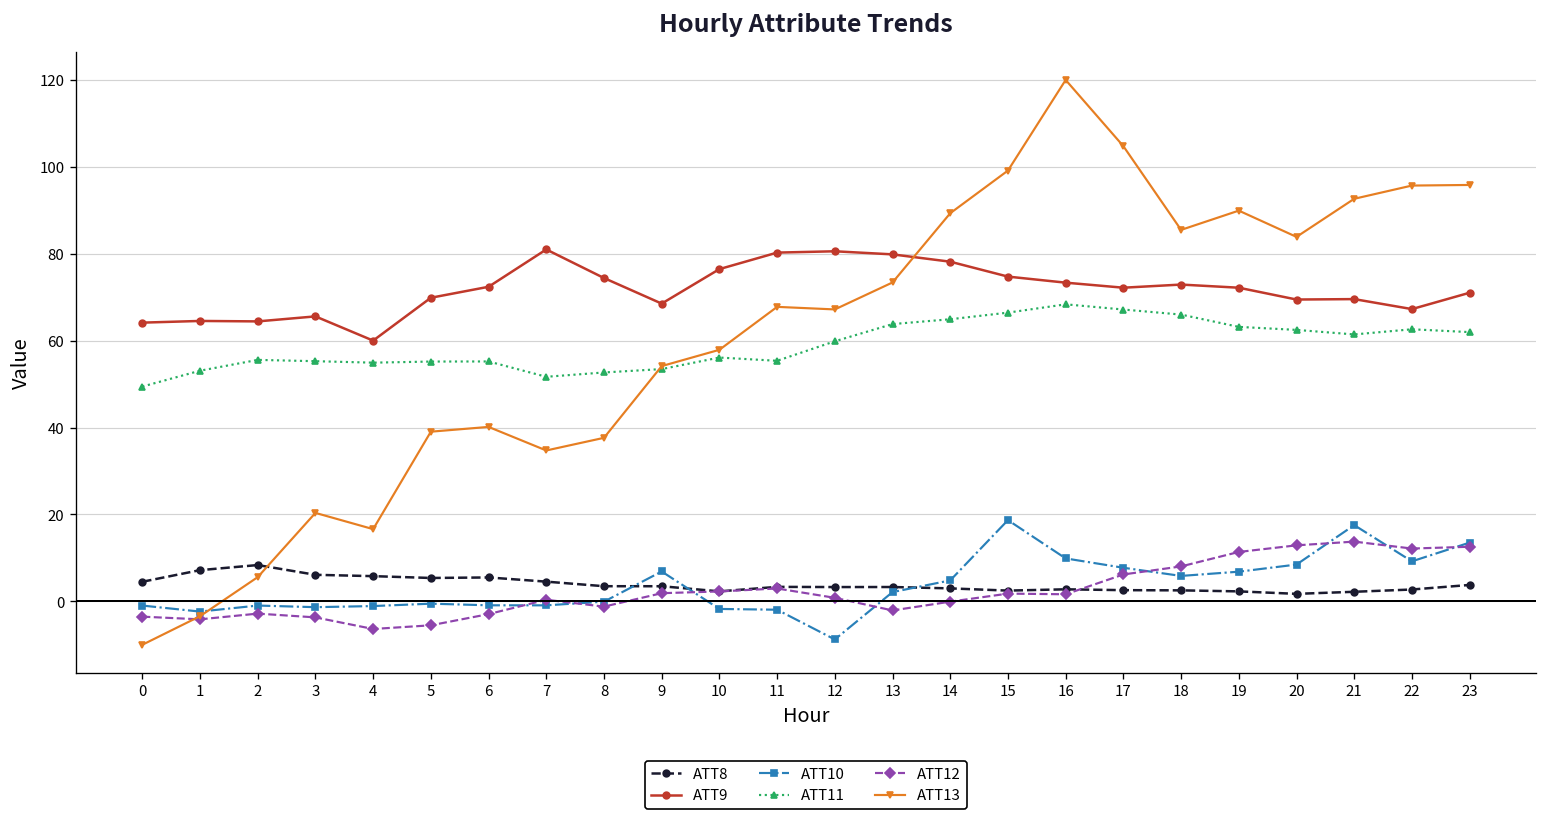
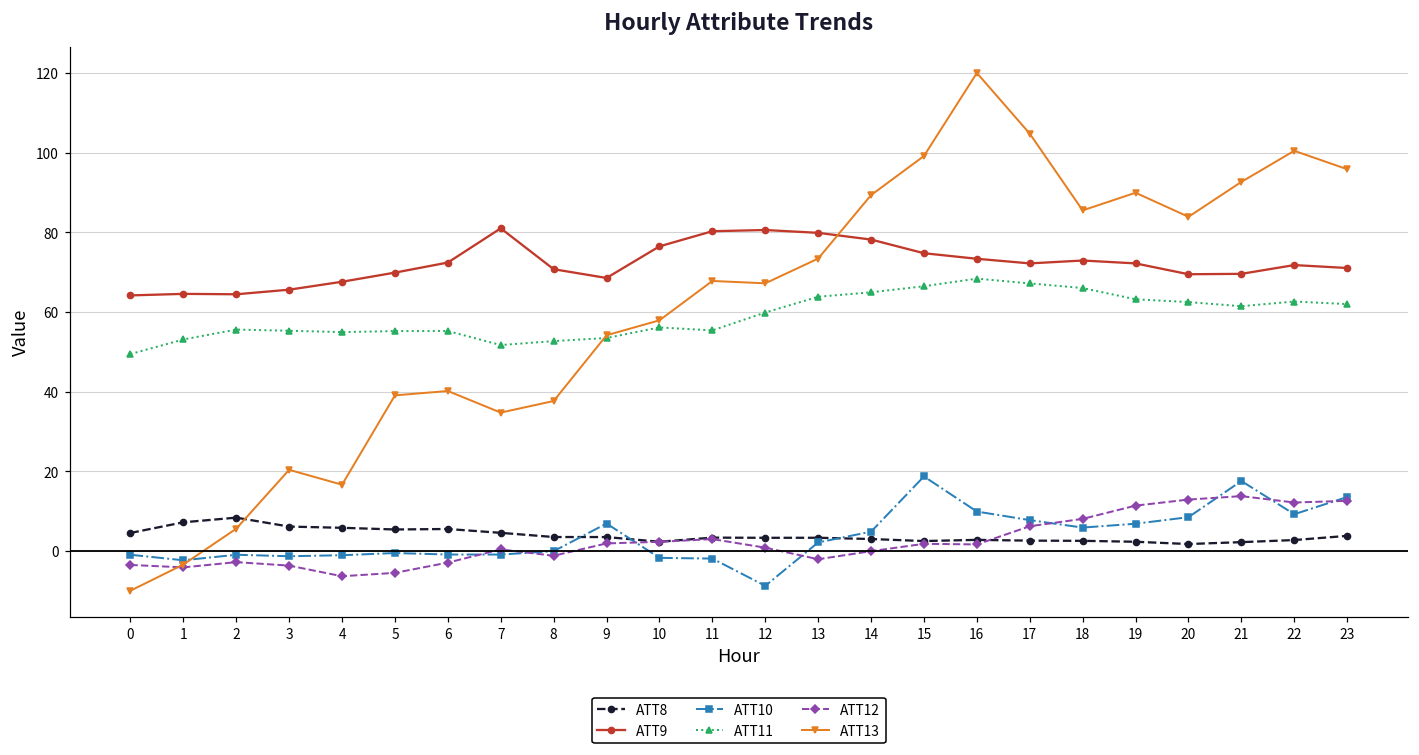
  {
    "ATT8": {
      "0": 5,
      "1": 7,
      "2": 8,
      "3": 6,
      "4": 6,
      "5": 5,
      "6": 5,
      "7": 5,
      "8": 3,
      "9": 3,
      "12": 3,
      "13": 3,
      "14": 3,
      "15": 2,
      "16": 3,
      "17": 3,
      "18": 3,
      "19": 2,
      "20": 2,
      "21": 2,
      "22": 3,
      "23": 4
    },
    "ATT9": {
      "0": 64,
      "1": 65,
      "2": 64,
      "3": 66,
-     "4": 60,
+     "4": 68,
      "5": 70,
      "6": 72,
      "7": 81,
-     "8": 74,
+     "8": 71,
      "9": 69,
      "10": 76,
      "11": 80,
      "12": 81,
      "13": 80,
      "14": 78,
      "15": 75,
      "16": 73,
      "17": 72,
      "18": 73,
      "19": 72,
      "20": 69,
      "21": 70,
-     "22": 67,
+     "22": 72,
      "23": 71
    },
    "ATT10": {
      "0": -1,
      "1": -2,
      "2": -1,
      "3": -1,
      "4": -1,
      "5": -1,
      "6": -1,
      "7": -1,
      "8": 0,
      "9": 7,
      "10": -2,
      "11": -2,
      "12": -9,
      "13": 2,
      "14": 5,
      "15": 19,
      "16": 10,
      "17": 8,
      "18": 6,
      "19": 7,
      "20": 8,
      "21": 18,
      "22": 9,
      "23": 14
    },
    "ATT11": {
      "0": 49,
      "1": 53,
      "2": 56,
      "3": 55,
      "4": 55,
      "5": 55,
      "6": 55,
      "7": 52,
      "8": 53,
      "10": 56,
      "11": 55,
      "12": 60,
      "13": 64,
      "14": 65,
      "15": 66,
      "16": 68,
      "17": 67,
      "18": 66,
      "19": 63,
      "20": 62,
      "21": 61,
      "22": 63,
      "23": 62
    },
    "ATT12": {
      "0": -4,
      "1": -4,
      "2": -3,
      "3": -4,
      "4": -6,
      "5": -6,
      "6": -3,
      "7": 0,
      "8": -1,
      "9": 2,
      "12": 1,
      "13": -2,
      "14": 0,
      "15": 2,
      "16": 2,
      "17": 6,
      "18": 8,
      "19": 11,
      "20": 13,
      "21": 14,
      "22": 12,
      "23": 13
    },
    "ATT13": {
      "0": -10,
      "1": -3,
      "2": 6,
      "3": 20,
      "4": 17,
      "5": 39,
      "6": 40,
      "7": 35,
      "8": 38,
      "10": 58,
      "11": 68,
      "12": 67,
      "13": 73,
      "14": 89,
      "15": 99,
      "16": 120,
      "17": 105,
      "18": 85,
      "19": 90,
      "20": 84,
      "21": 93,
-     "22": 96,
+     "22": 100,
      "23": 96
    }
  }
